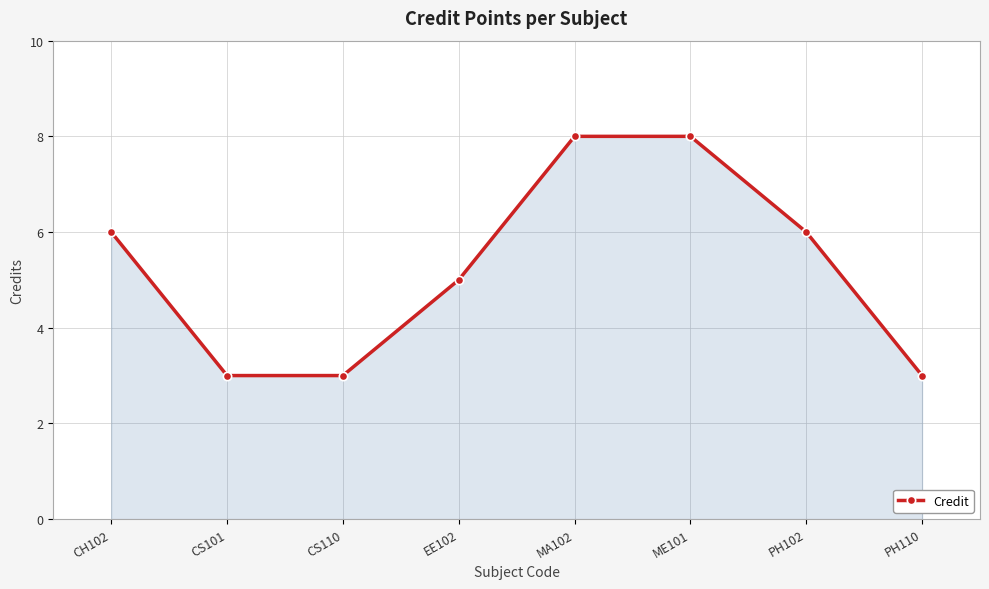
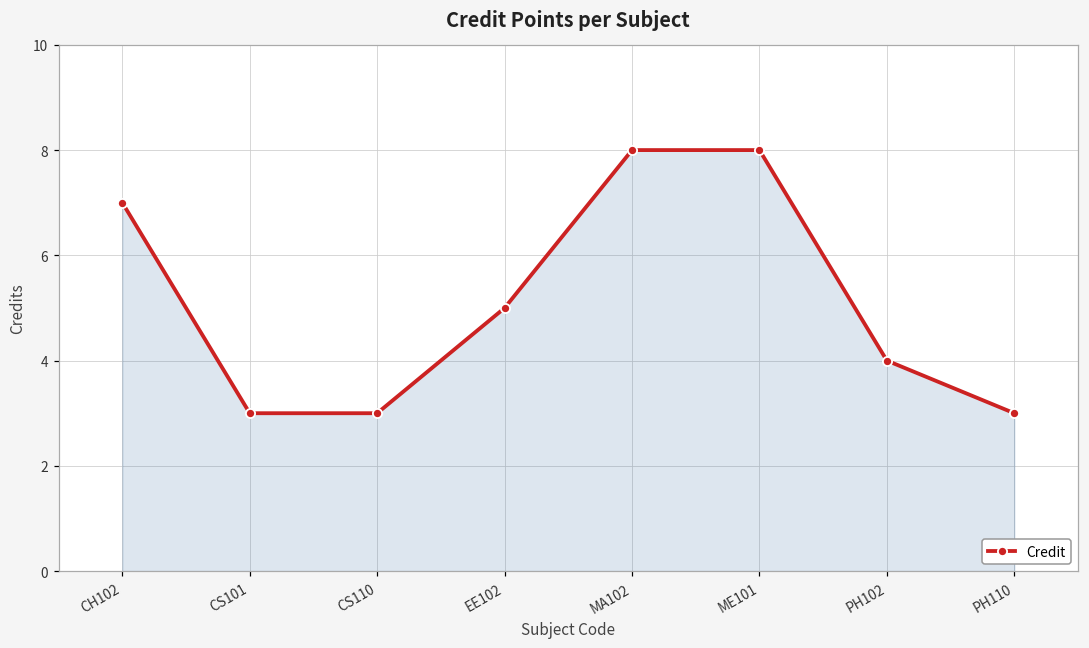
  {
-   "CH102": 6,
+   "CH102": 7,
    "CS101": 3,
    "CS110": 3,
    "EE102": 5,
    "MA102": 8,
    "ME101": 8,
-   "PH102": 6,
+   "PH102": 4,
    "PH110": 3
  }
